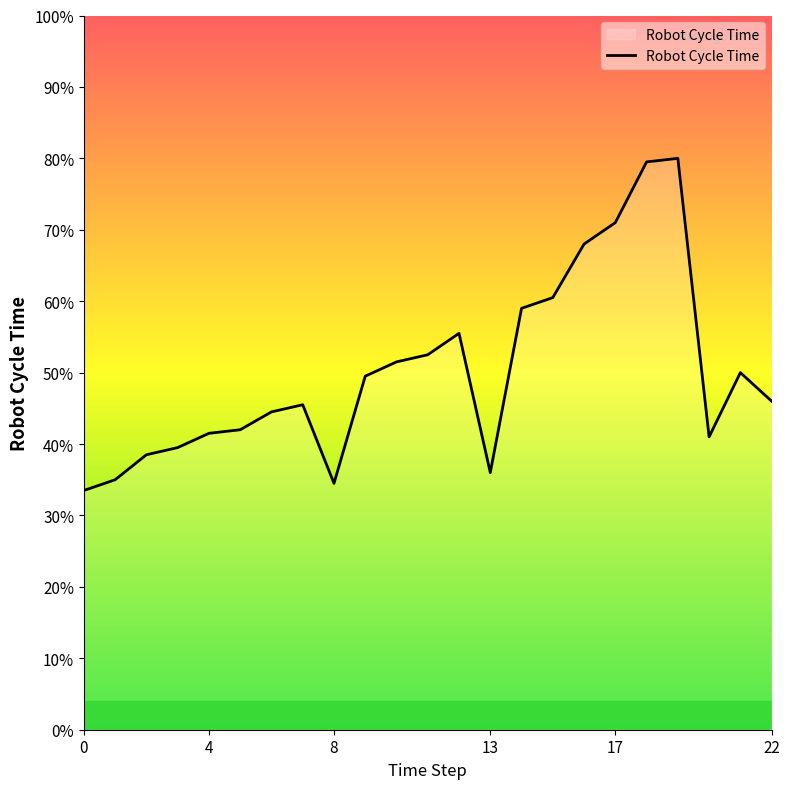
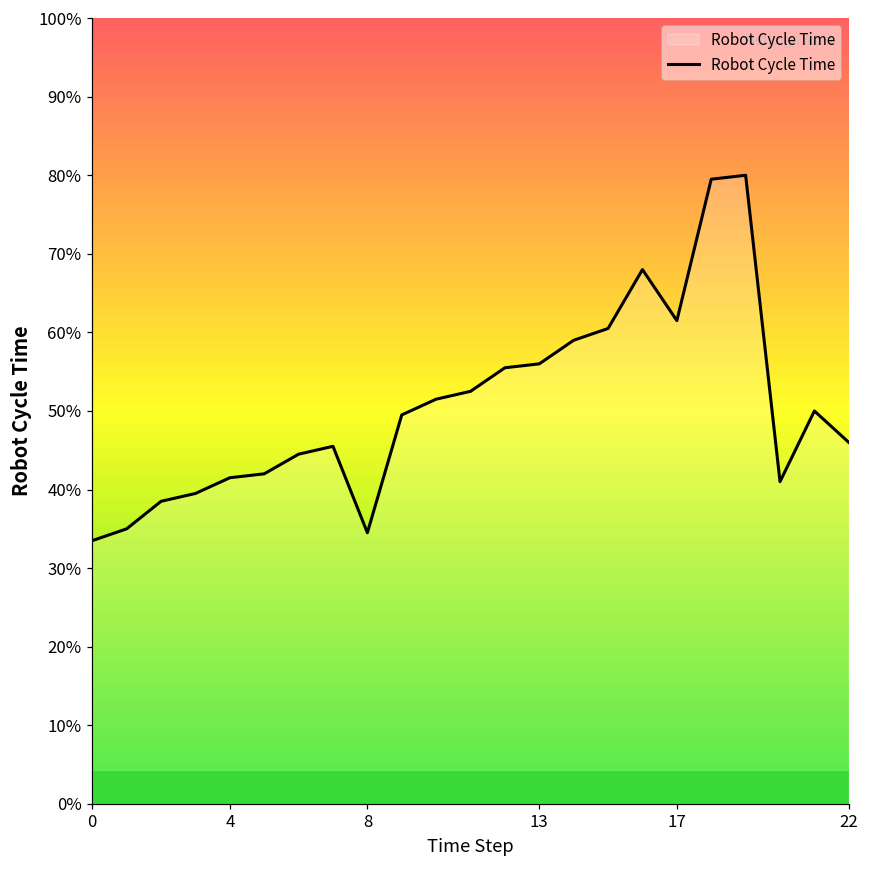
  {
    "0": "34%",
    "4": "42%",
    "8": "35%",
-   "13": "36%",
-   "17": "71%",
+   "13": "56%",
+   "17": "62%",
    "22": "46%"
  }
